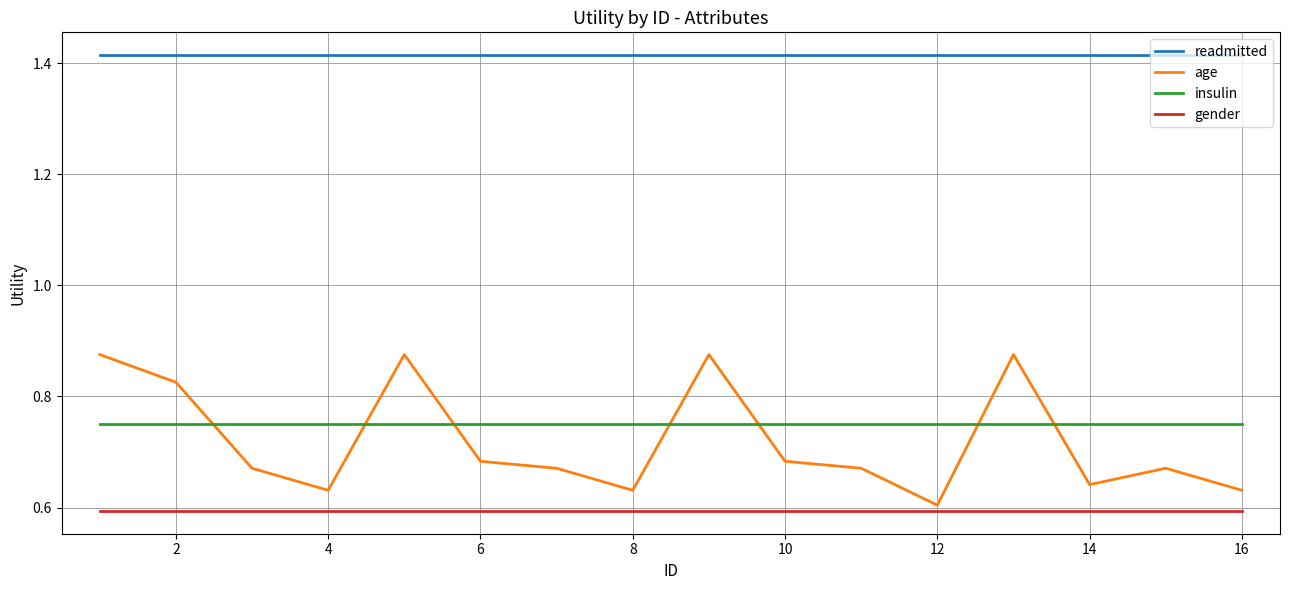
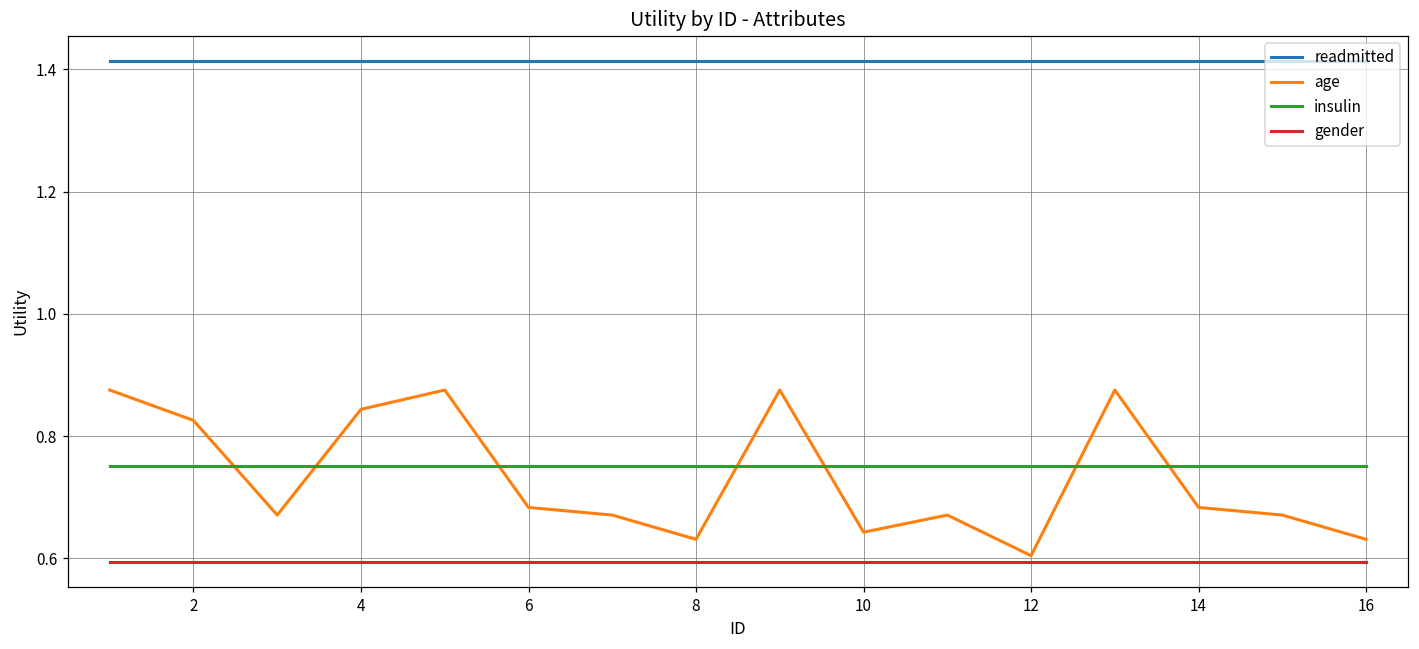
  {
    "readmitted": {
      "2": 1.41,
      "4": 1.41,
      "6": 1.41,
      "8": 1.41,
      "10": 1.41,
      "12": 1.41,
      "14": 1.41
    },
    "age": {
      "2": 0.83,
-     "4": 0.63,
+     "4": 0.84,
      "6": 0.68,
      "8": 0.63,
-     "10": 0.68,
+     "10": 0.64,
      "12": 0.60,
-     "14": 0.64,
+     "14": 0.68,
      "16": 0.63
    },
    "insulin": {
      "2": 0.75,
      "4": 0.75,
      "6": 0.75,
      "8": 0.75,
      "10": 0.75,
      "12": 0.75,
      "14": 0.75,
      "16": 0.75
    },
    "gender": {
      "2": 0.59,
      "4": 0.59,
      "6": 0.59,
      "8": 0.59,
      "10": 0.59,
      "12": 0.59,
      "14": 0.59,
      "16": 0.59
    }
  }
